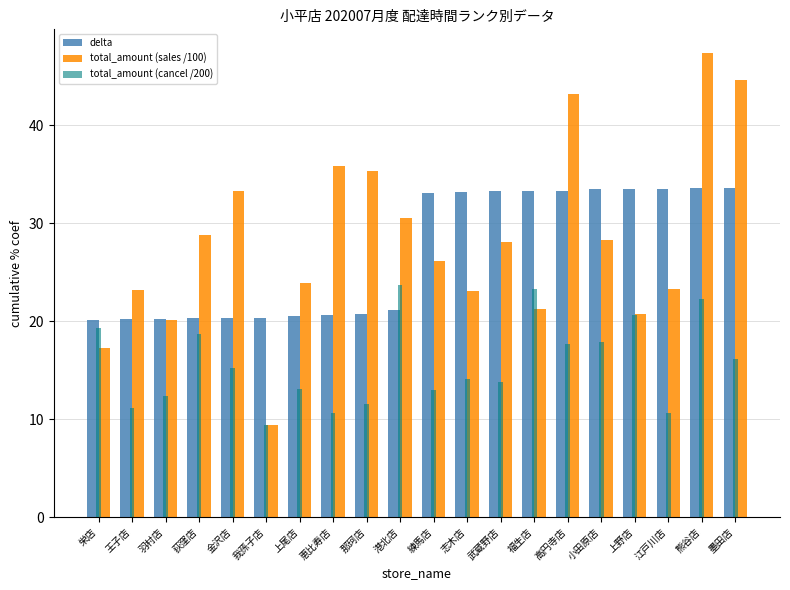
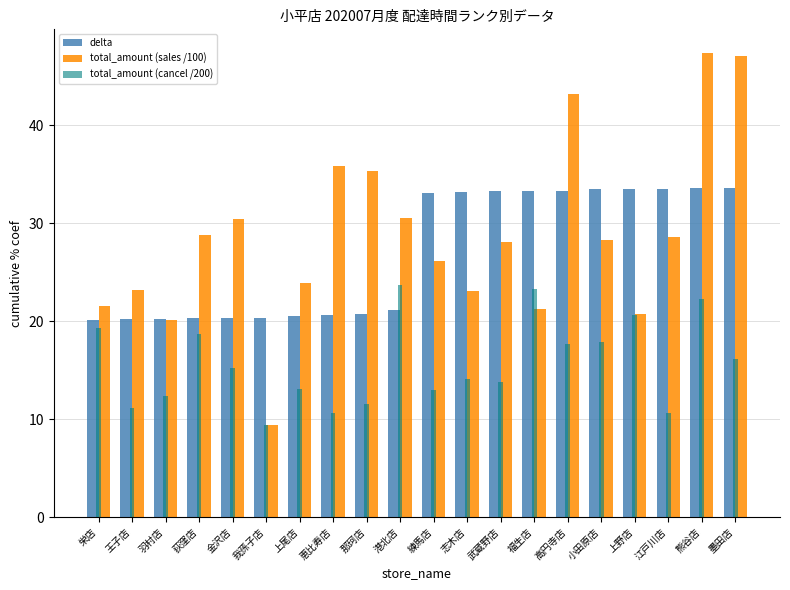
  {
    "total_amount (sales /100)": {
-     "栄店": 17,
+     "栄店": 22,
      "王子店": 23,
      "羽村店": 20,
      "荻窪店": 29,
-     "金沢店": 33,
+     "金沢店": 30,
      "我孫子店": 9,
      "上尾店": 24,
      "恵比寿店": 36,
      "那珂店": 35,
      "港北店": 31,
      "練馬店": 26,
      "志木店": 23,
      "武蔵野店": 28,
      "福生店": 21,
      "高円寺店": 43,
      "小田原店": 28,
      "上野店": 21,
-     "江戸川店": 23,
+     "江戸川店": 29,
      "熊谷店": 47,
-     "墨田店": 45
+     "墨田店": 47
    }
  }
